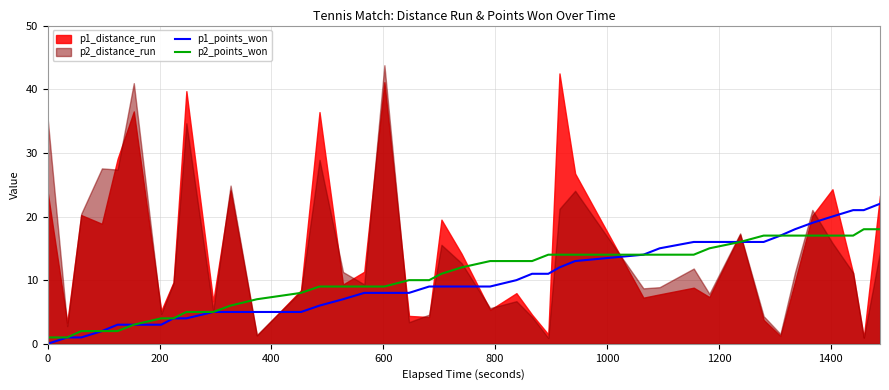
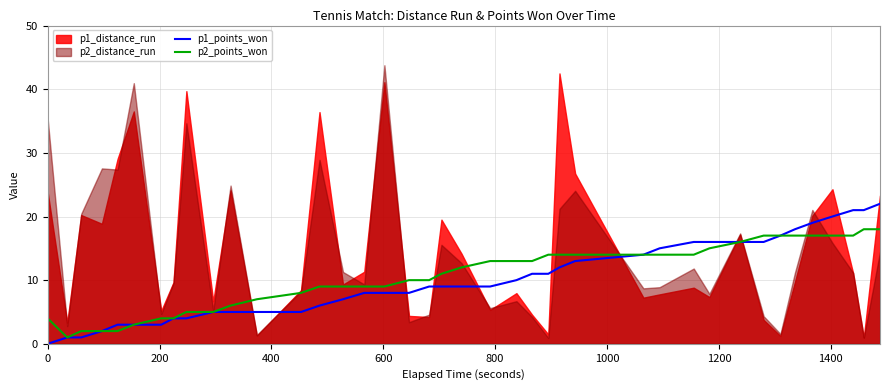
  {
    "p1_points_won": {
      "0": 0
    },
    "p1_distance_run": {
      "0": 24
    },
    "p2_points_won": {
-     "0": 1
+     "0": 4
    },
    "p2_distance_run": {
      "0": 35
    }
  }
